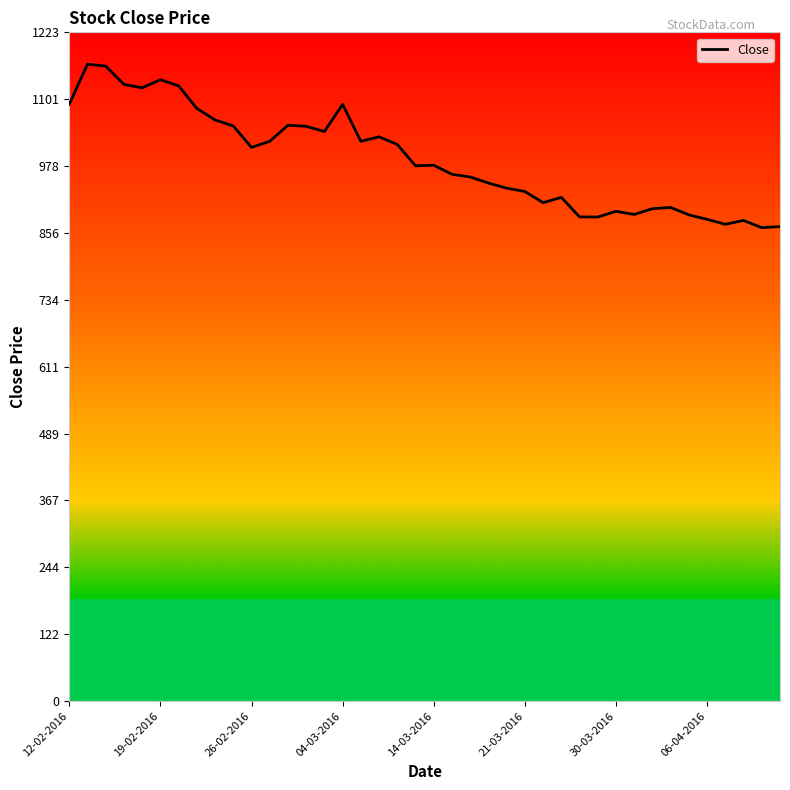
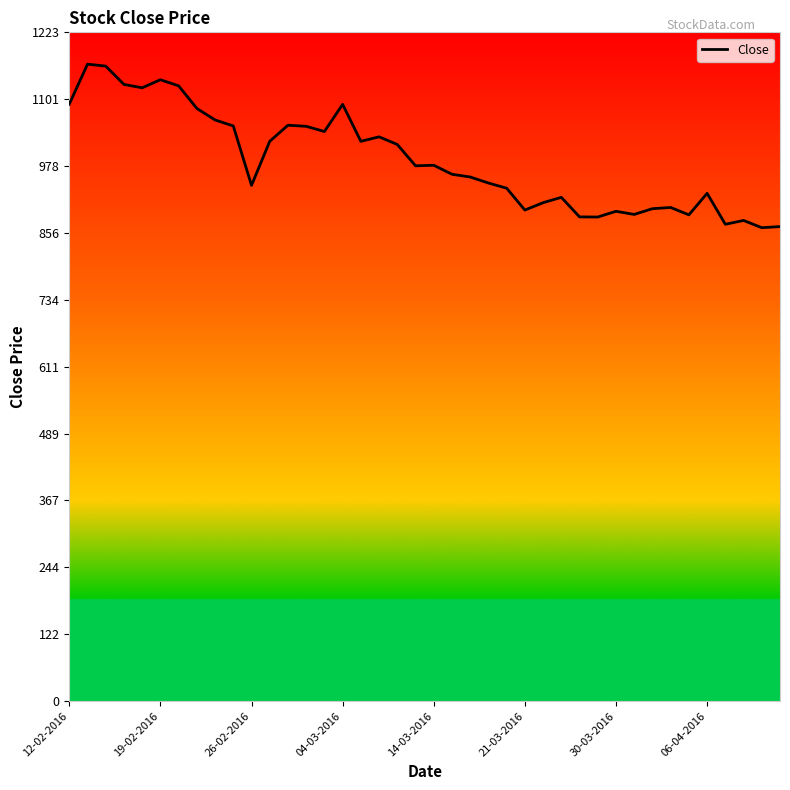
  {
    "12-02-2016": 1090,
    "19-02-2016": 1140,
-   "26-02-2016": 1010,
+   "26-02-2016": 940,
    "04-03-2016": 1090,
    "14-03-2016": 980,
-   "21-03-2016": 930,
+   "21-03-2016": 900,
    "30-03-2016": 900,
-   "06-04-2016": 880
+   "06-04-2016": 930
  }
